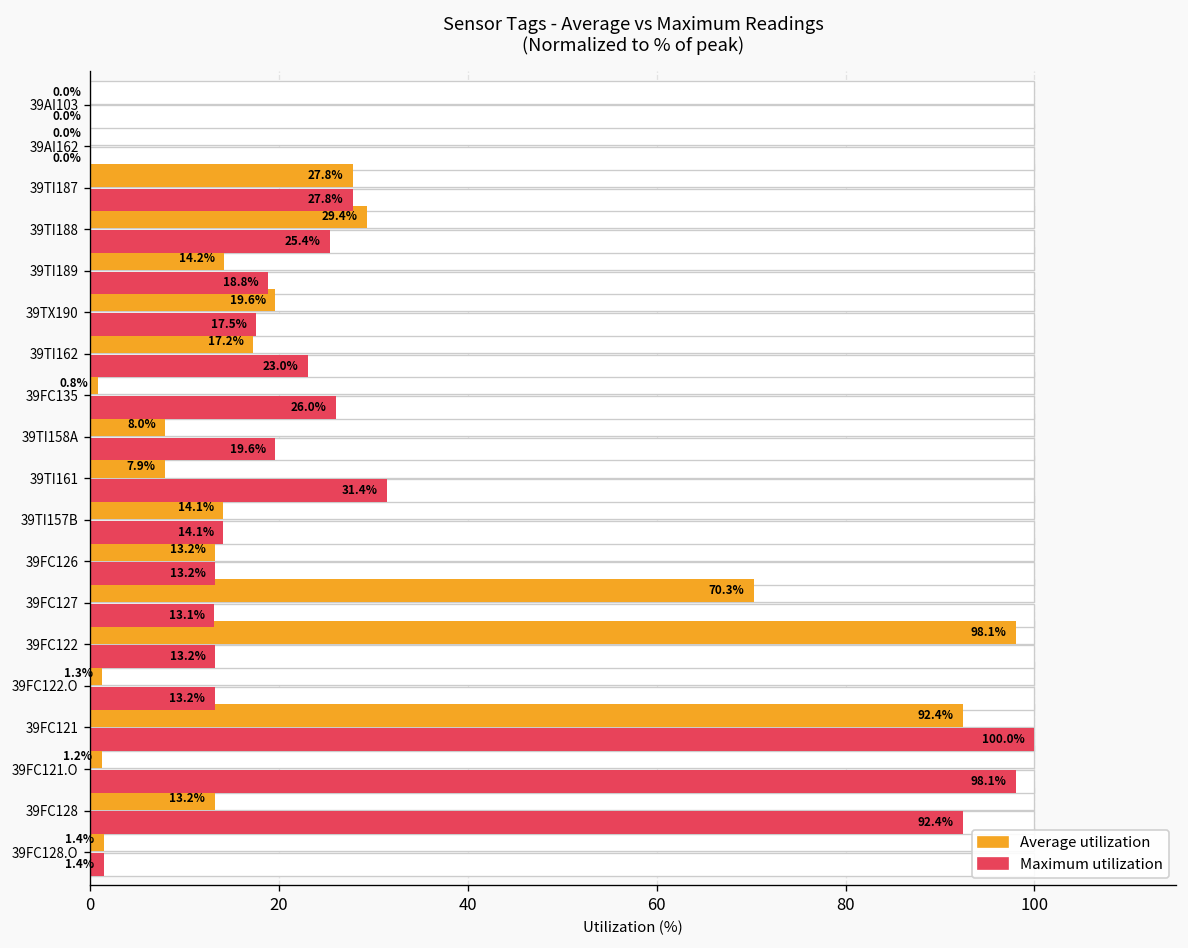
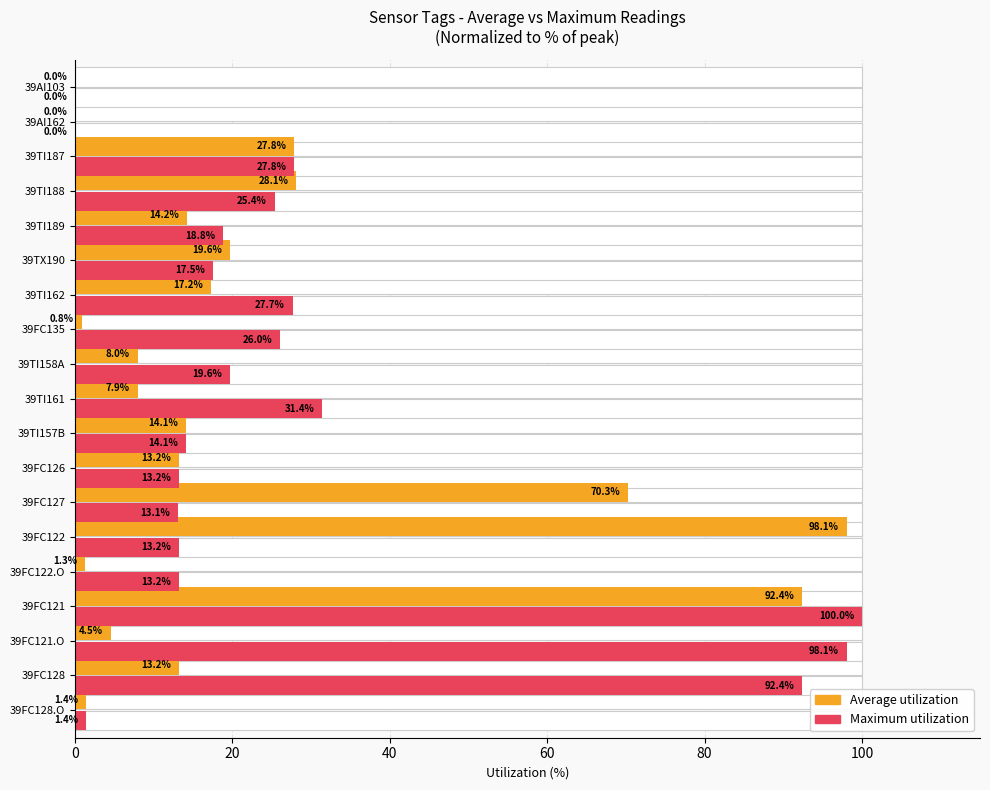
  {
    "Average utilization": {
      "39AI103": "0.0%",
      "39AI162": "0.0%",
-     "39TI188": "29.4%",
-     "39FC121.O": "1.2%"
+     "39TI188": "28.1%",
+     "39FC121.O": "4.5%"
    },
    "Maximum utilization": {
      "39AI103": "0.0%",
      "39AI162": "0.0%",
-     "39TI162": "23.0%",
+     "39TI162": "27.7%",
      "39FC121": "100.0%"
    }
  }
